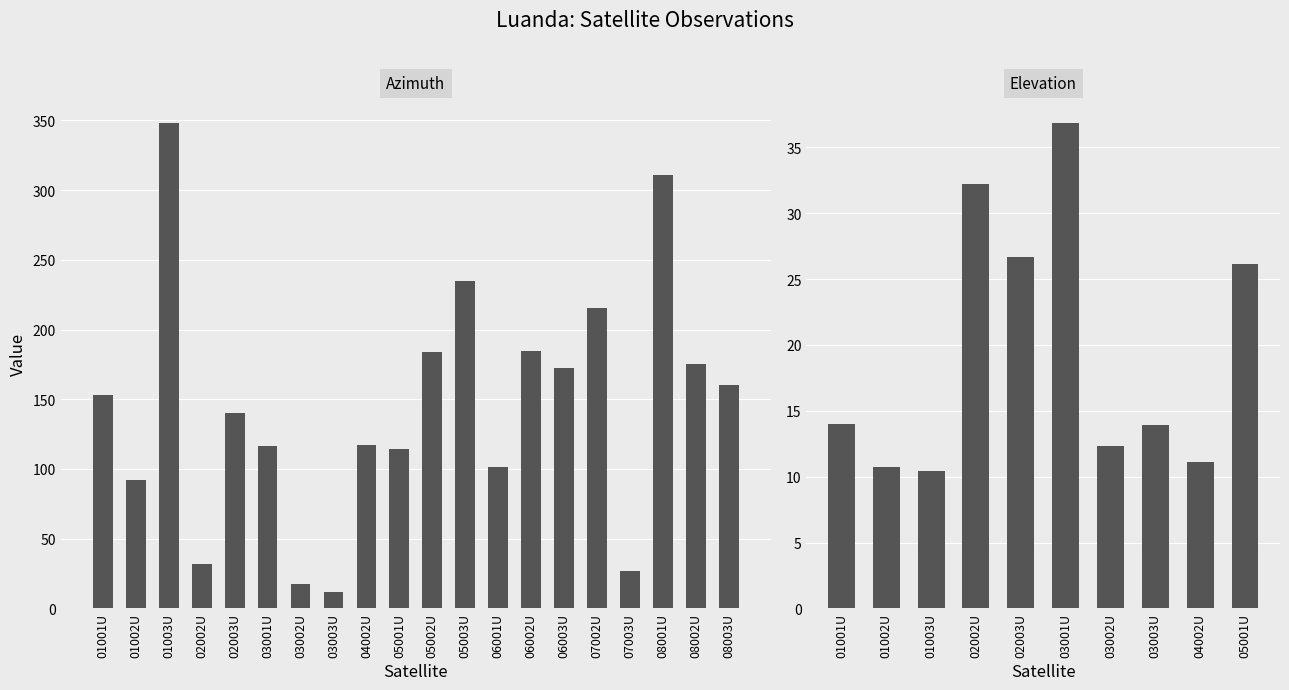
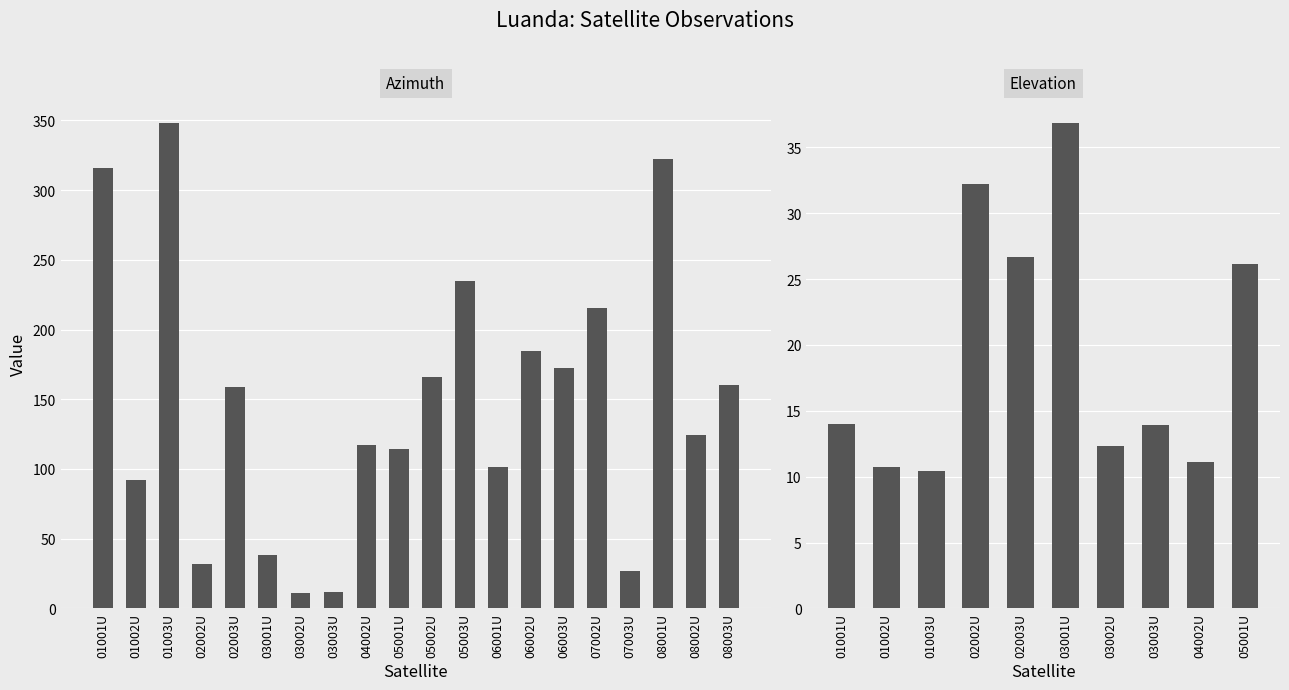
  {
    "Azimuth": {
-     "01001U": 153,
+     "01001U": 316,
      "01002U": 92,
      "01003U": 348,
      "02002U": 32,
-     "02003U": 140,
-     "03001U": 117,
-     "03002U": 18,
+     "02003U": 159,
+     "03001U": 39,
+     "03002U": 11,
      "03003U": 12,
      "04002U": 117,
      "05001U": 114,
-     "05002U": 184,
+     "05002U": 166,
      "05003U": 235,
      "06001U": 101,
      "06002U": 185,
      "06003U": 173,
      "07002U": 215,
      "07003U": 27,
-     "08001U": 311,
-     "08002U": 176,
+     "08001U": 322,
+     "08002U": 124,
      "08003U": 160
    },
    "Elevation": {
      "01001U": 14.0,
      "01002U": 10.7,
      "01003U": 10.4,
      "02002U": 32.2,
      "02003U": 26.7,
      "03001U": 36.8,
      "03002U": 12.4,
      "03003U": 13.9,
      "04002U": 11.1,
      "05001U": 26.2
    }
  }
